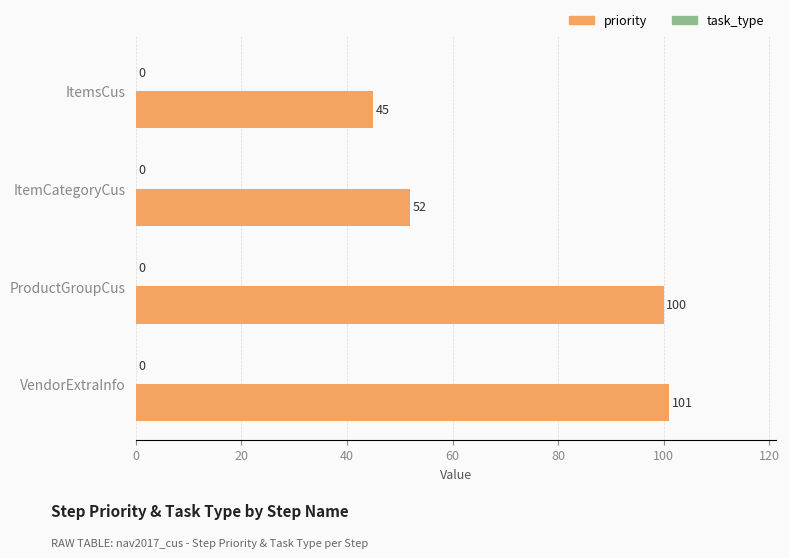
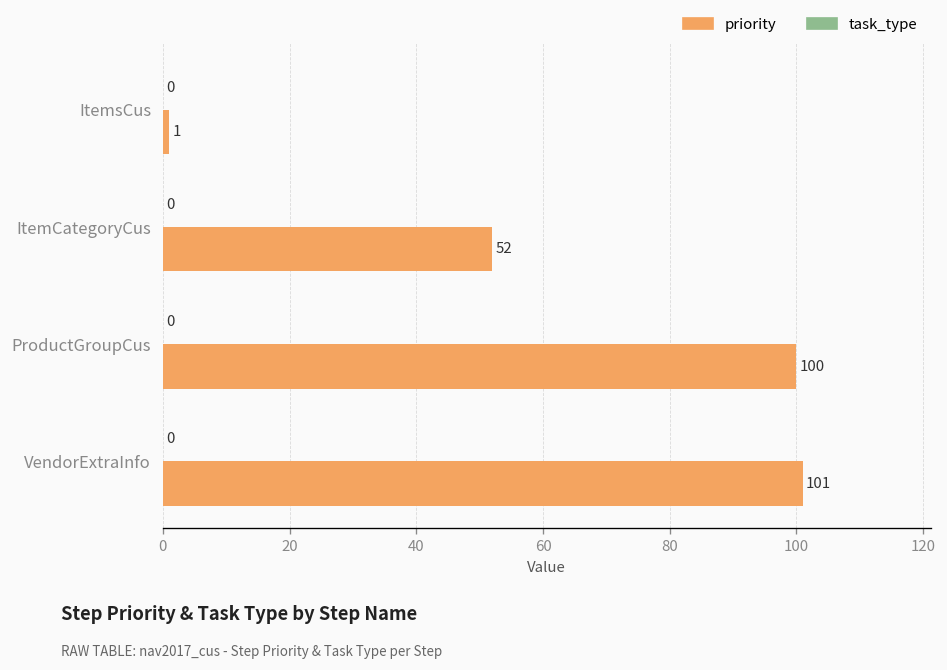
  {
    "priority": {
-     "ItemsCus": 45,
+     "ItemsCus": 1,
      "ItemCategoryCus": 52,
      "ProductGroupCus": 100,
      "VendorExtraInfo": 101
    },
    "task_type": {
      "ItemsCus": 0,
      "ItemCategoryCus": 0,
      "ProductGroupCus": 0,
      "VendorExtraInfo": 0
    }
  }
